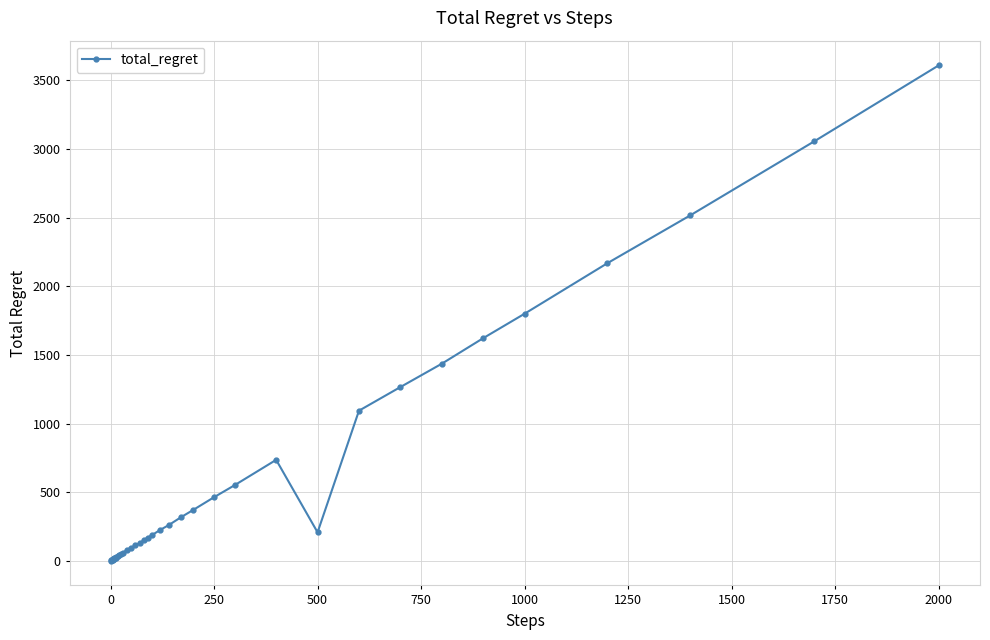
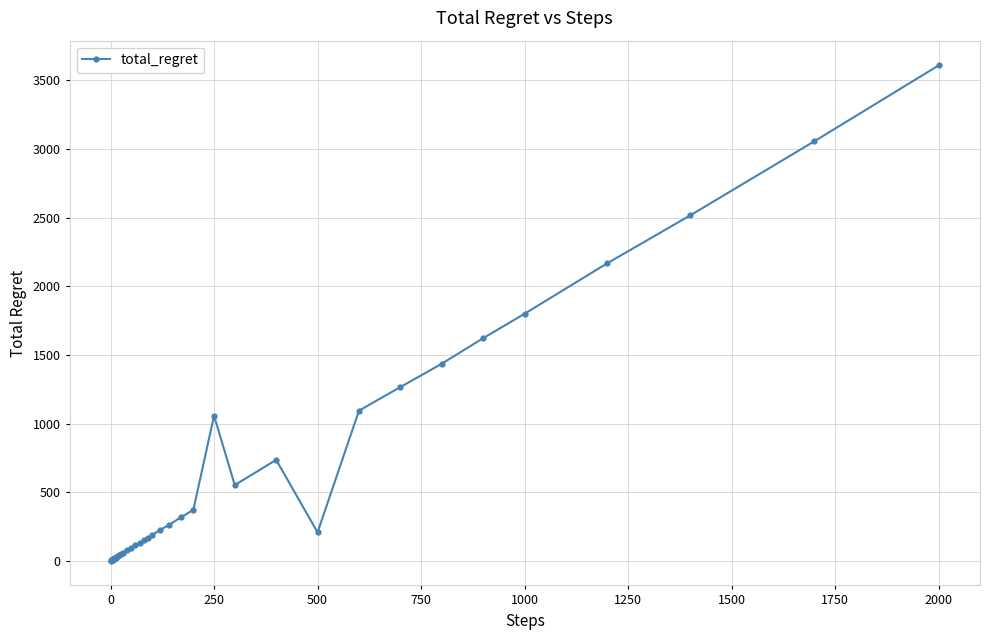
  {
-   "250": 460,
+   "250": 1060,
    "500": 210,
    "1000": 1800,
    "2000": 3610
  }
